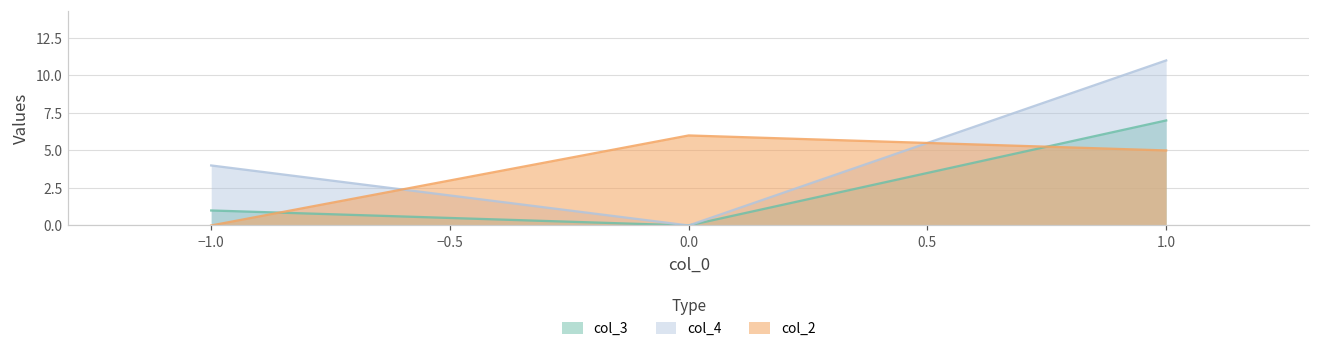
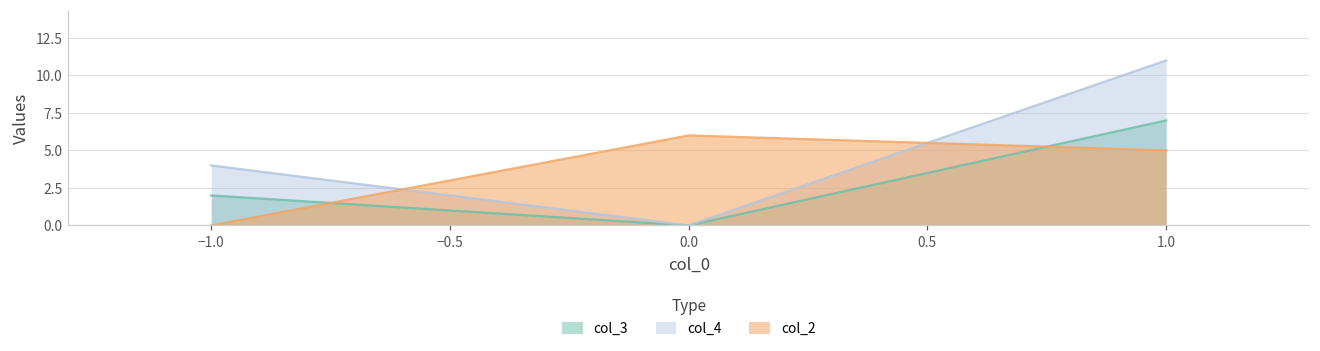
  {
    "col_3": {
-     "−1.0": 1,
+     "−1.0": 2,
      "1.0": 7
    },
    "col_4": {
      "−1.0": 4,
      "1.0": 11
    },
    "col_2": {
      "−1.0": 0,
      "0.0": 6,
      "1.0": 5
    }
  }
